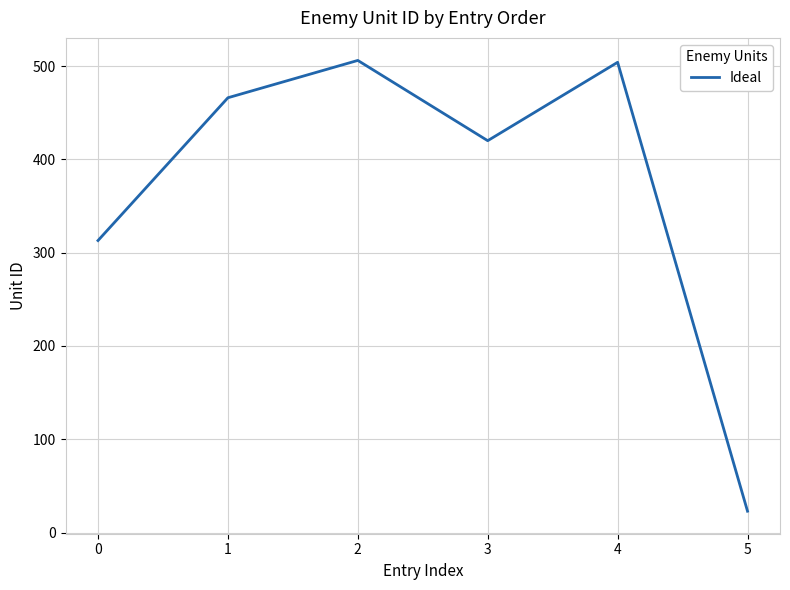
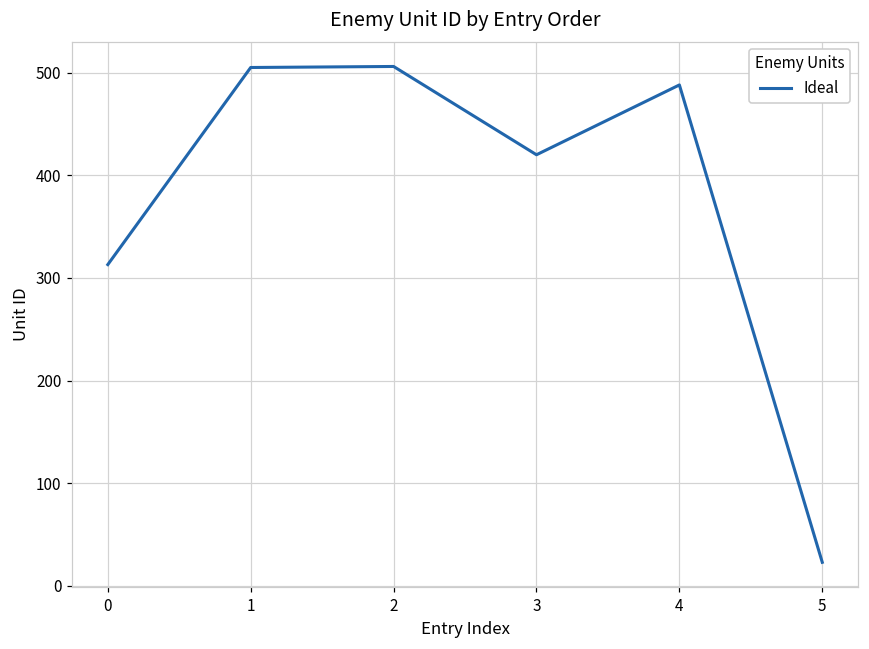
  {
    "0": 310,
-   "1": 470,
+   "1": 510,
    "2": 510,
    "3": 420,
-   "4": 500,
+   "4": 490,
    "5": 20
  }
